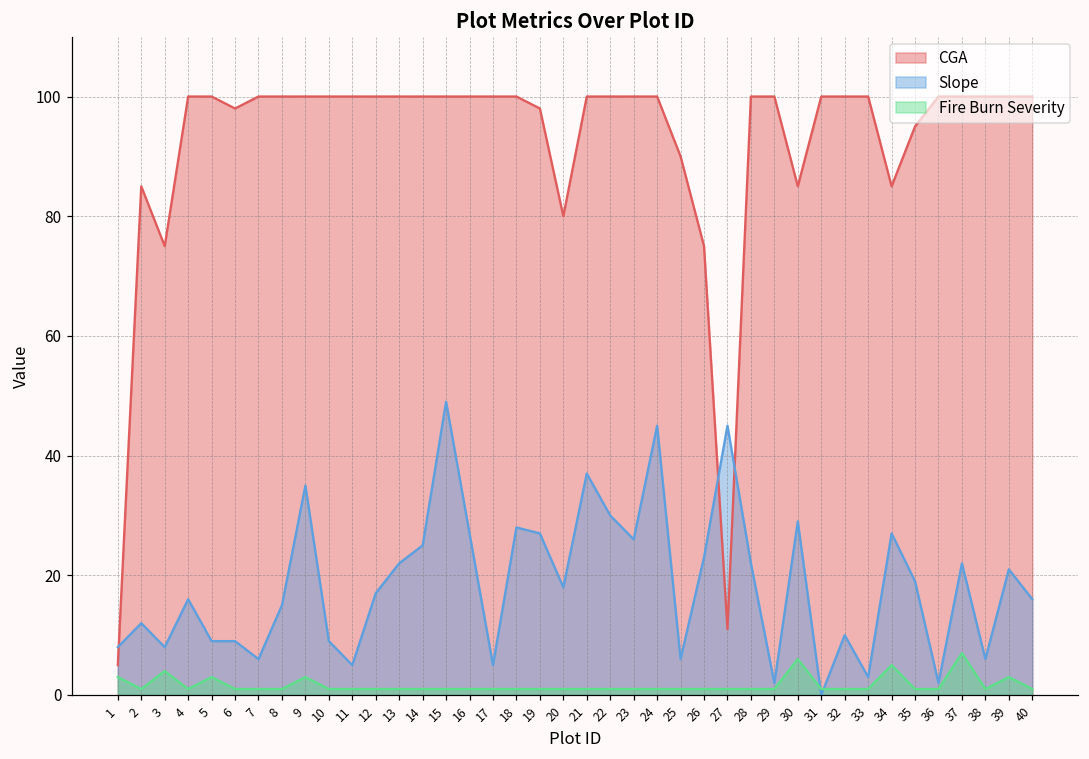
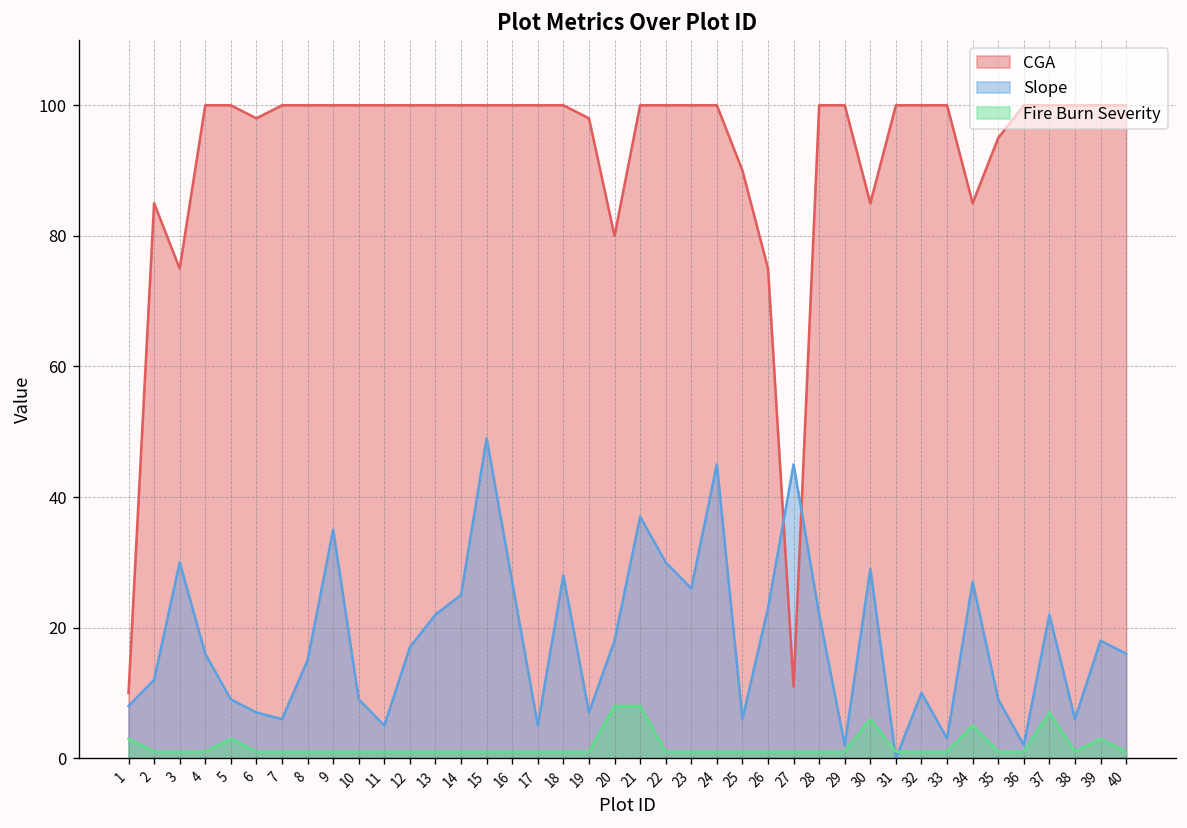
  {
    "CGA": {
-     "1": 5,
+     "1": 10,
      "2": 85,
      "3": 75,
      "4": 100,
      "5": 100,
      "6": 98,
      "7": 100,
      "8": 100,
      "9": 100,
      "10": 100,
      "11": 100,
      "12": 100,
      "13": 100,
      "14": 100,
      "15": 100,
      "16": 100,
      "17": 100,
      "18": 100,
      "19": 98,
      "20": 80,
      "21": 100,
      "22": 100,
      "23": 100,
      "24": 100,
      "25": 90,
      "26": 75,
      "27": 11,
      "28": 100,
      "29": 100,
      "30": 85,
      "31": 100,
      "32": 100,
      "33": 100,
      "34": 85,
      "35": 95
    },
    "Slope": {
      "1": 8,
      "2": 12,
-     "3": 8,
+     "3": 30,
      "4": 16,
      "5": 9,
-     "6": 9,
+     "6": 7,
      "7": 6,
      "8": 15,
      "9": 35,
      "10": 9,
      "11": 5,
      "12": 17,
      "13": 22,
      "14": 25,
      "15": 49,
      "16": 27,
      "17": 5,
      "18": 28,
-     "19": 27,
+     "19": 7,
      "20": 18,
      "21": 37,
      "22": 30,
      "23": 26,
      "24": 45,
      "25": 6,
      "26": 23,
      "27": 45,
      "28": 22,
      "29": 2,
      "30": 29,
      "31": 0,
      "32": 10,
      "33": 3,
      "34": 27,
-     "35": 19,
+     "35": 9,
      "36": 2,
      "37": 22,
      "38": 6,
-     "39": 21,
+     "39": 18,
      "40": 16
    },
    "Fire Burn Severity": {
      "1": 3,
      "2": 1,
-     "3": 4,
+     "3": 1,
      "4": 1,
      "5": 3,
      "6": 1,
      "7": 1,
      "8": 1,
-     "9": 3,
+     "9": 1,
      "10": 1,
      "11": 1,
      "12": 1,
      "13": 1,
      "14": 1,
      "15": 1,
      "16": 1,
      "17": 1,
      "18": 1,
      "19": 1,
-     "20": 1,
-     "21": 1,
+     "20": 8,
+     "21": 8,
      "22": 1,
      "23": 1,
      "24": 1,
      "25": 1,
      "26": 1,
      "27": 1,
      "28": 1,
      "29": 1,
      "30": 6,
      "31": 1,
      "32": 1,
      "33": 1,
      "34": 5,
      "35": 1,
      "36": 1,
      "37": 7,
      "38": 1,
      "39": 3,
      "40": 1
    }
  }
